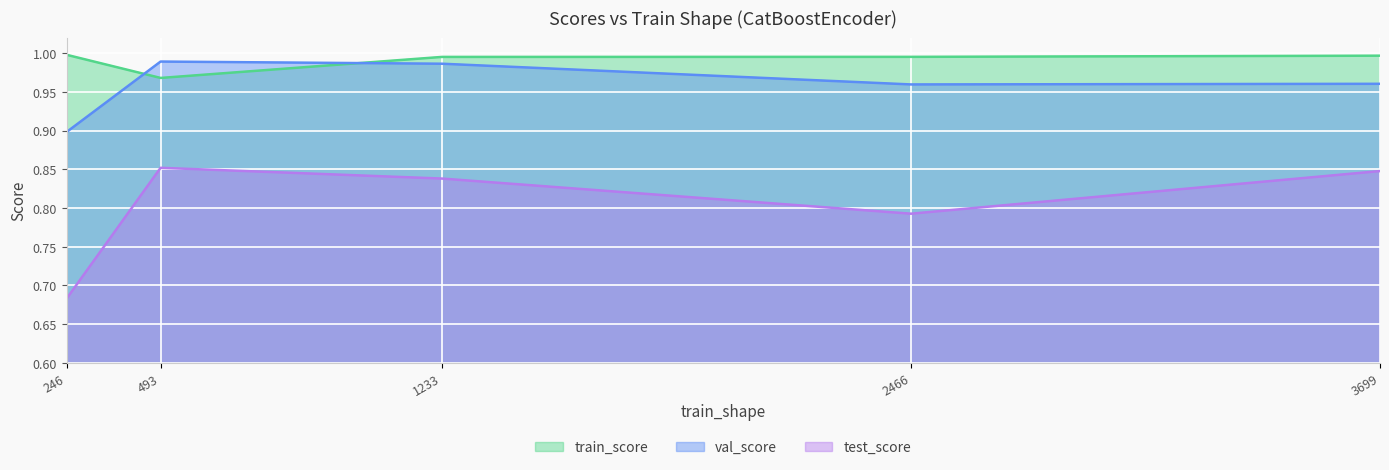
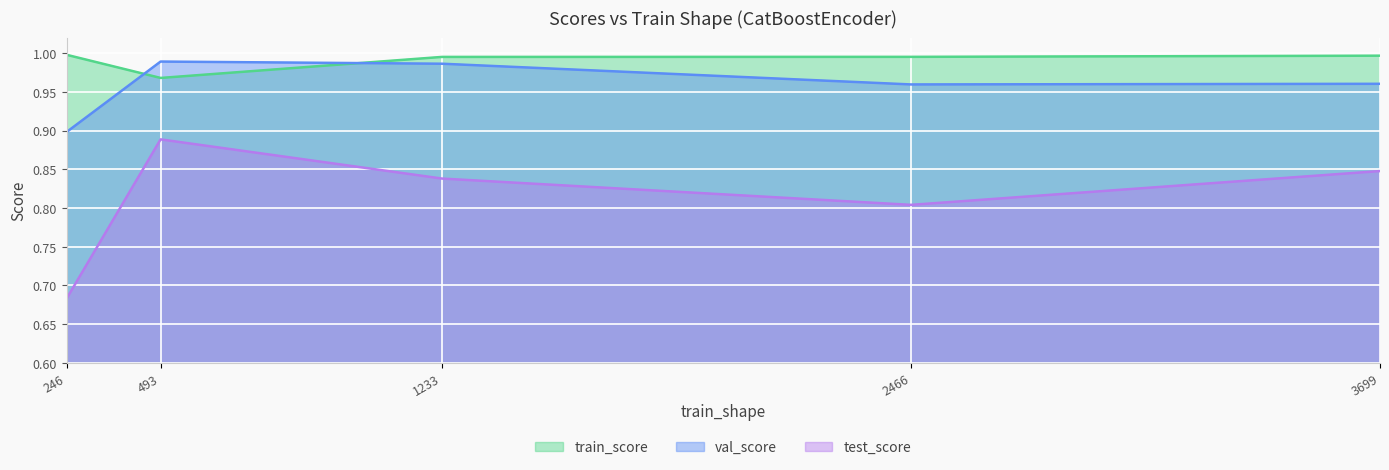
  {
    "train_score": {
      "246": 1.00,
      "493": 0.97,
      "1233": 1.00,
      "2466": 1.00,
      "3699": 1.00
    },
    "val_score": {
      "246": 0.90,
      "493": 0.99,
      "1233": 0.99,
      "2466": 0.96,
      "3699": 0.96
    },
    "test_score": {
      "246": 0.68,
-     "493": 0.85,
+     "493": 0.89,
      "1233": 0.84,
-     "2466": 0.79,
+     "2466": 0.80,
      "3699": 0.85
    }
  }
